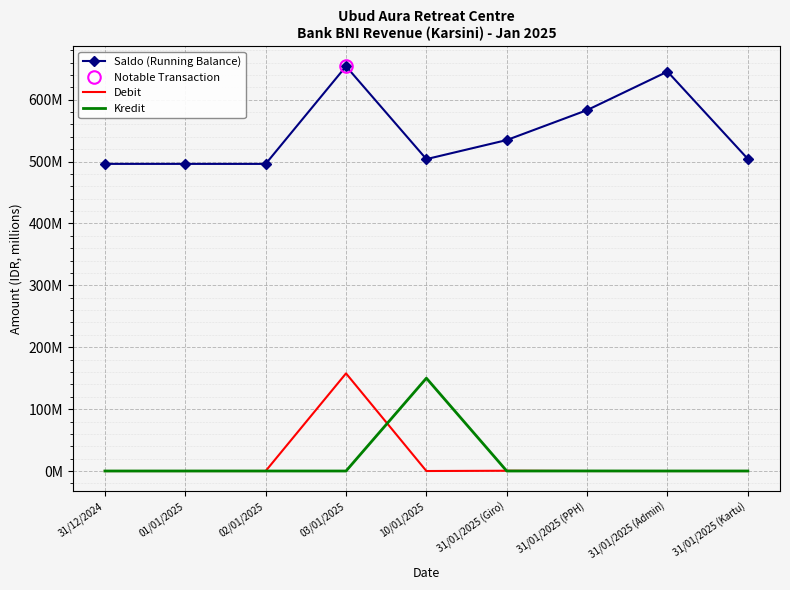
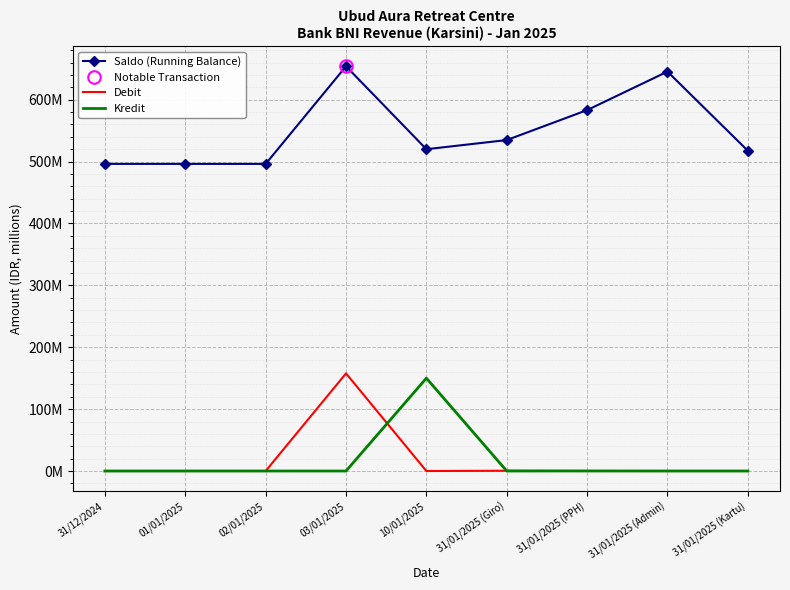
  {
    "Saldo (Running Balance)": {
      "31/12/2024": 500000000,
      "01/01/2025": 500000000,
      "02/01/2025": 500000000,
-     "10/01/2025": 500000000,
+     "10/01/2025": 520000000,
      "31/01/2025 (Giro)": 530000000,
      "31/01/2025 (PPH)": 580000000,
      "31/01/2025 (Admin)": 650000000,
-     "31/01/2025 (Kartu)": 500000000
+     "31/01/2025 (Kartu)": 520000000
    },
    "Debit": {
      "03/01/2025": 160000000,
      "10/01/2025": 0
    },
    "Kredit": {
      "03/01/2025": 0,
      "10/01/2025": 150000000
    }
  }
